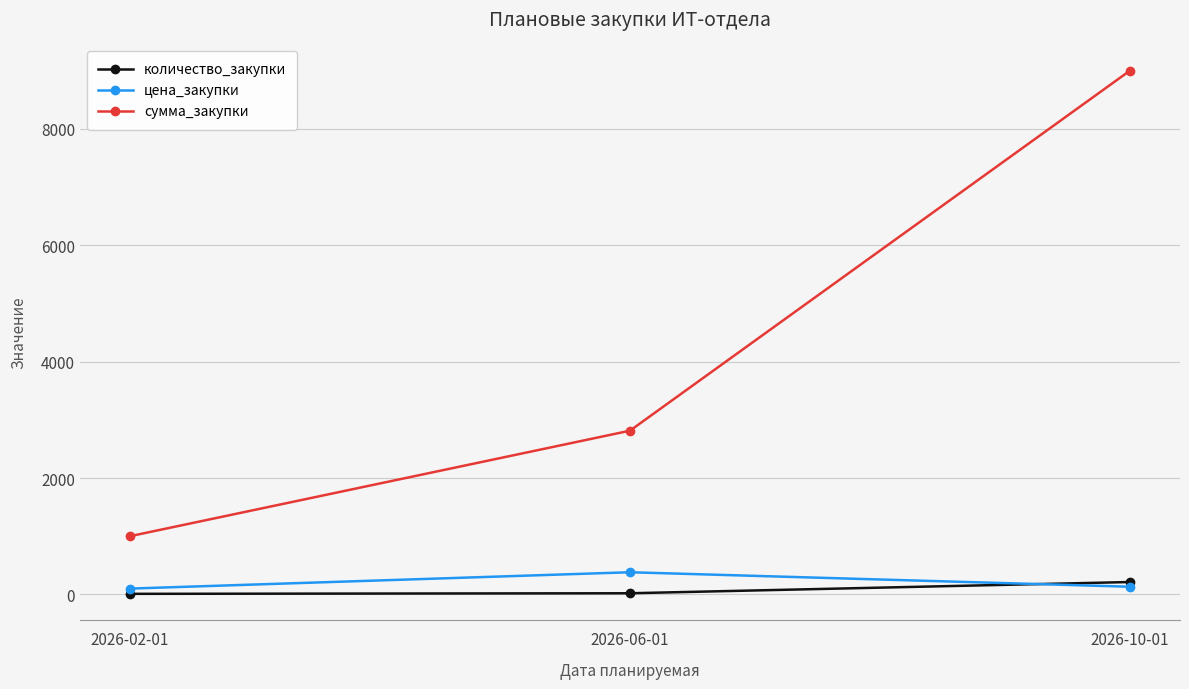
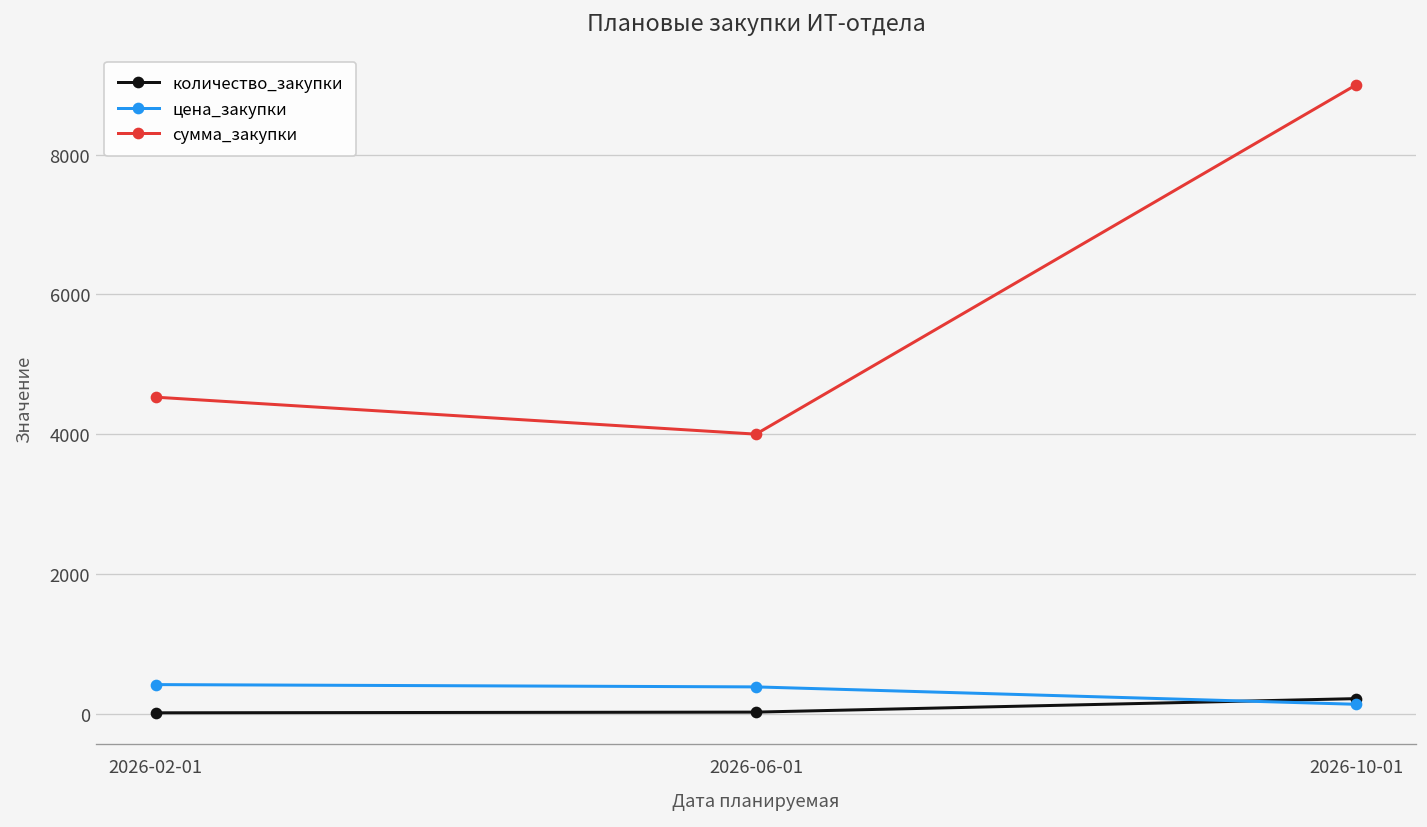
  {
    "количество_закупки": {
      "2026-02-01": 0,
      "2026-06-01": 0,
      "2026-10-01": 200
    },
    "цена_закупки": {
-     "2026-02-01": 100,
+     "2026-02-01": 400,
      "2026-06-01": 400,
      "2026-10-01": 100
    },
    "сумма_закупки": {
-     "2026-02-01": 1000,
-     "2026-06-01": 2800,
+     "2026-02-01": 4500,
+     "2026-06-01": 4000,
      "2026-10-01": 9000
    }
  }
